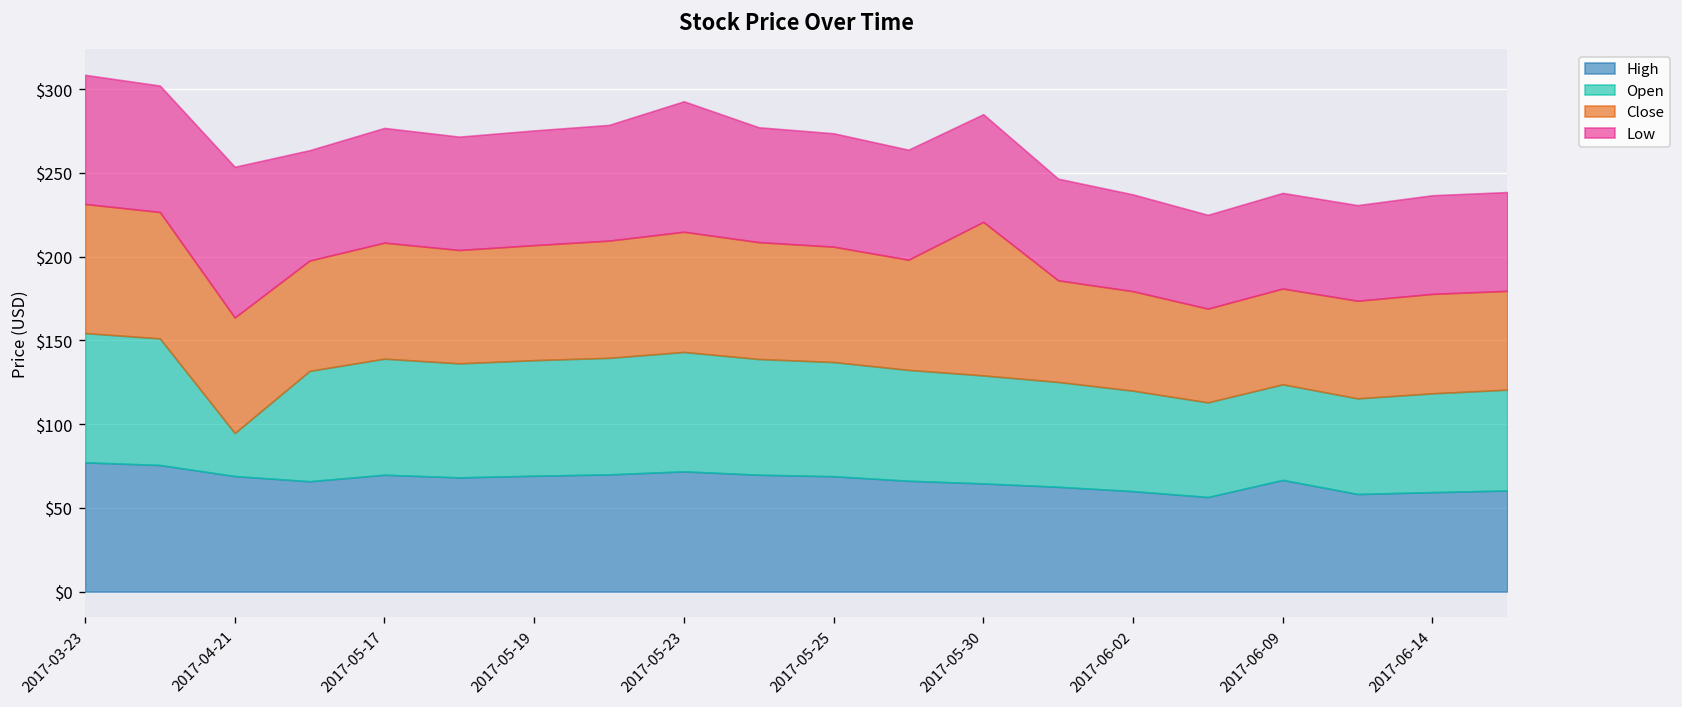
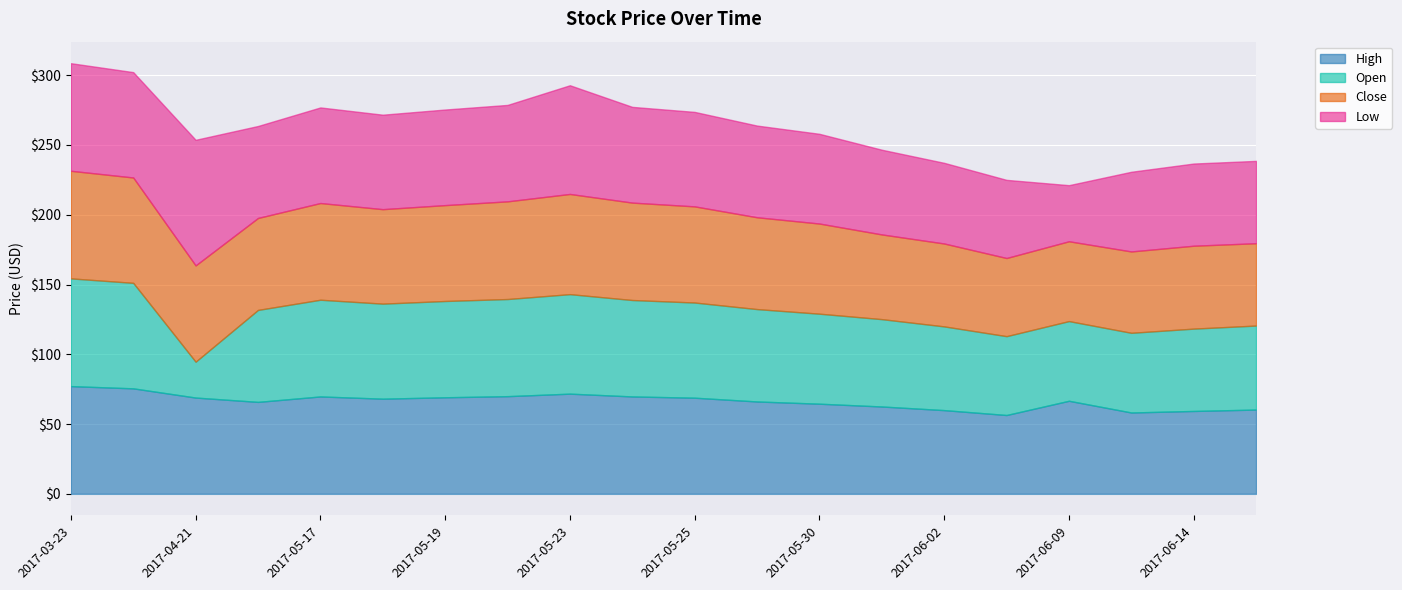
  {
    "High": {
      "2017-03-23": "$77",
      "2017-04-21": "$69",
      "2017-05-17": "$70",
      "2017-05-19": "$69",
      "2017-05-23": "$72",
      "2017-05-25": "$69",
      "2017-05-30": "$65",
      "2017-06-02": "$60",
      "2017-06-09": "$67",
      "2017-06-14": "$59"
    },
    "Open": {
      "2017-03-23": "$77",
      "2017-04-21": "$26",
      "2017-05-17": "$69",
      "2017-05-19": "$69",
      "2017-05-23": "$71",
      "2017-05-25": "$68",
      "2017-05-30": "$65",
      "2017-06-02": "$60",
      "2017-06-09": "$57",
      "2017-06-14": "$59"
    },
    "Close": {
      "2017-03-23": "$77",
      "2017-04-21": "$69",
      "2017-05-17": "$69",
      "2017-05-19": "$69",
      "2017-05-23": "$72",
      "2017-05-25": "$69",
-     "2017-05-30": "$92",
+     "2017-05-30": "$65",
      "2017-06-02": "$59",
      "2017-06-09": "$57",
      "2017-06-14": "$59"
    },
    "Low": {
      "2017-03-23": "$77",
      "2017-04-21": "$90",
      "2017-05-17": "$69",
      "2017-05-19": "$69",
      "2017-05-23": "$78",
      "2017-05-25": "$68",
      "2017-05-30": "$64",
      "2017-06-02": "$58",
-     "2017-06-09": "$57",
+     "2017-06-09": "$40",
      "2017-06-14": "$59"
    }
  }
